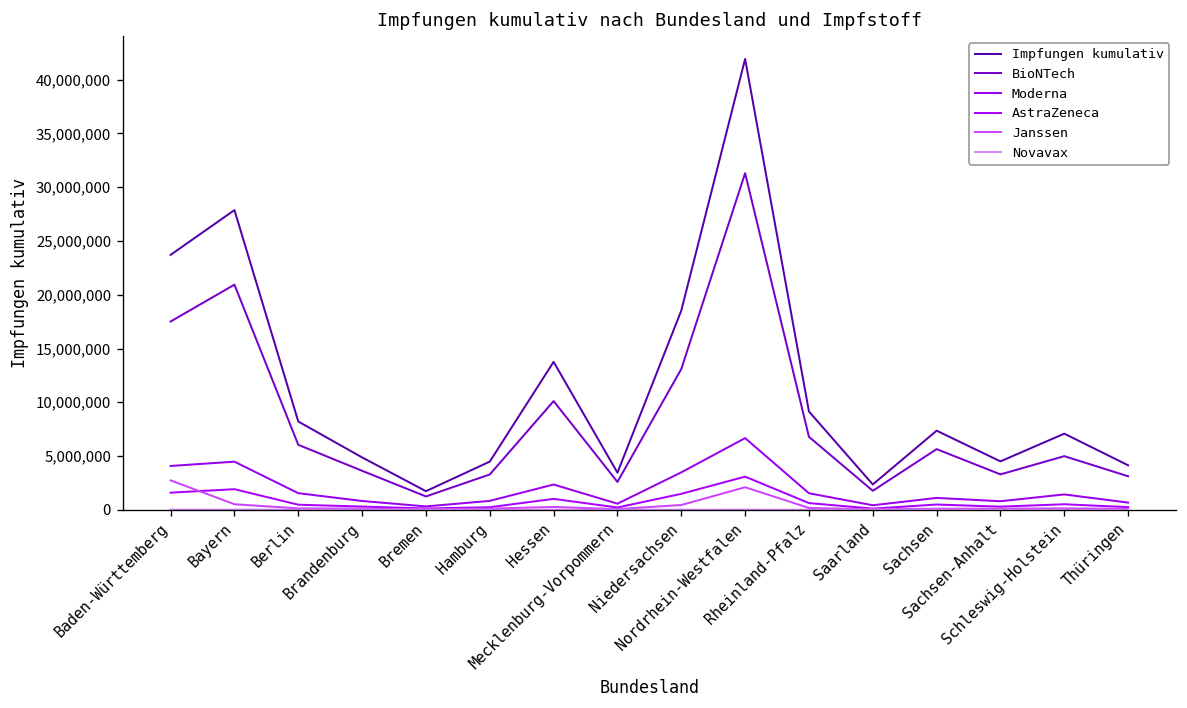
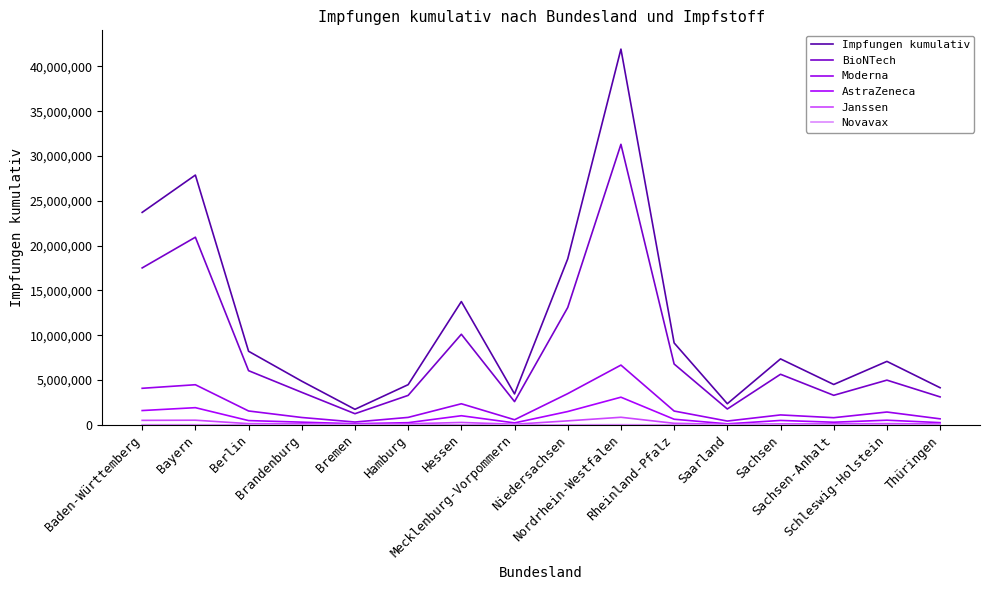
  {
    "Janssen": {
-     "Baden-Württemberg": "3,000,000",
+     "Baden-Württemberg": "1,000,000",
      "Bayern": "1,000,000",
      "Niedersachsen": "0",
-     "Nordrhein-Westfalen": "2,000,000"
+     "Nordrhein-Westfalen": "1,000,000"
    },
    "Novavax": {
      "Baden-Württemberg": "0",
      "Bayern": "0",
      "Niedersachsen": "0",
      "Nordrhein-Westfalen": "0"
    }
  }
